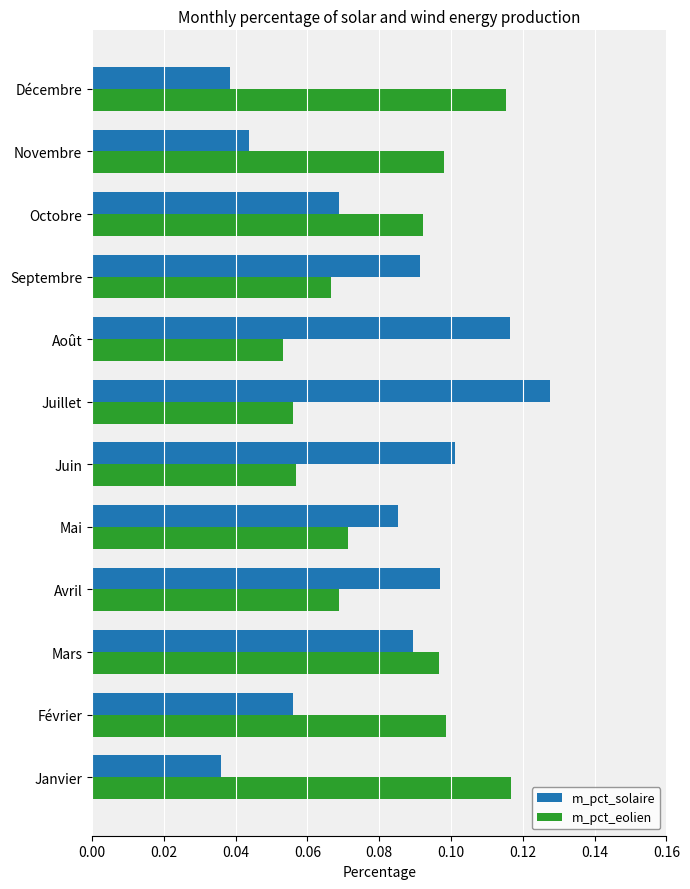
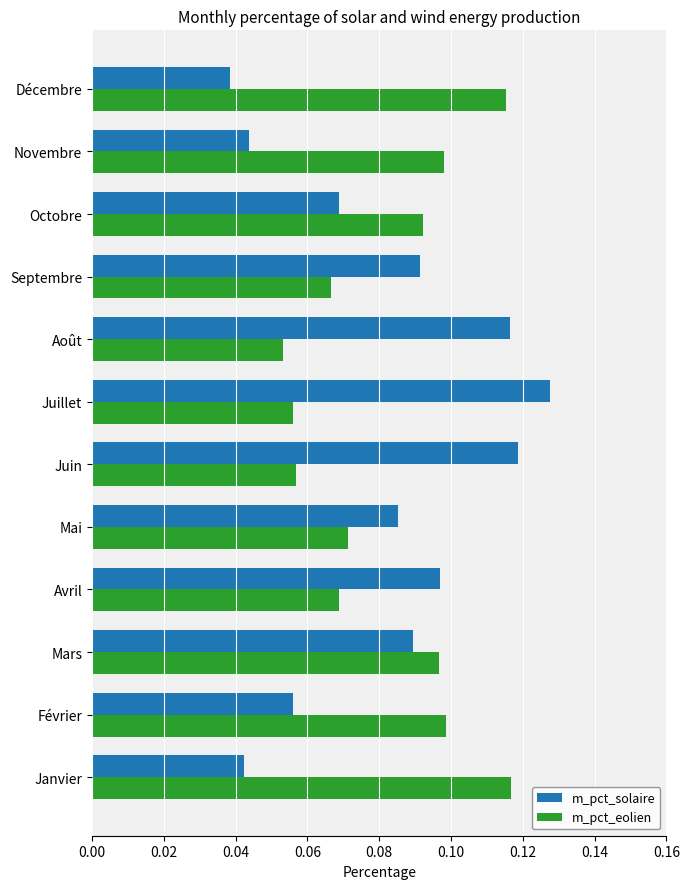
  {
    "m_pct_solaire": {
      "Décembre": 0.038,
      "Novembre": 0.044,
      "Octobre": 0.069,
      "Septembre": 0.091,
      "Août": 0.117,
      "Juillet": 0.128,
-     "Juin": 0.101,
+     "Juin": 0.119,
      "Mai": 0.085,
      "Avril": 0.097,
      "Mars": 0.090,
      "Février": 0.056,
-     "Janvier": 0.036
+     "Janvier": 0.042
    },
    "m_pct_eolien": {
      "Décembre": 0.115,
      "Novembre": 0.098,
      "Octobre": 0.092,
      "Septembre": 0.067,
      "Août": 0.053,
      "Juillet": 0.056,
      "Juin": 0.057,
      "Mai": 0.071,
      "Avril": 0.069,
      "Mars": 0.097,
      "Février": 0.099,
      "Janvier": 0.117
    }
  }
